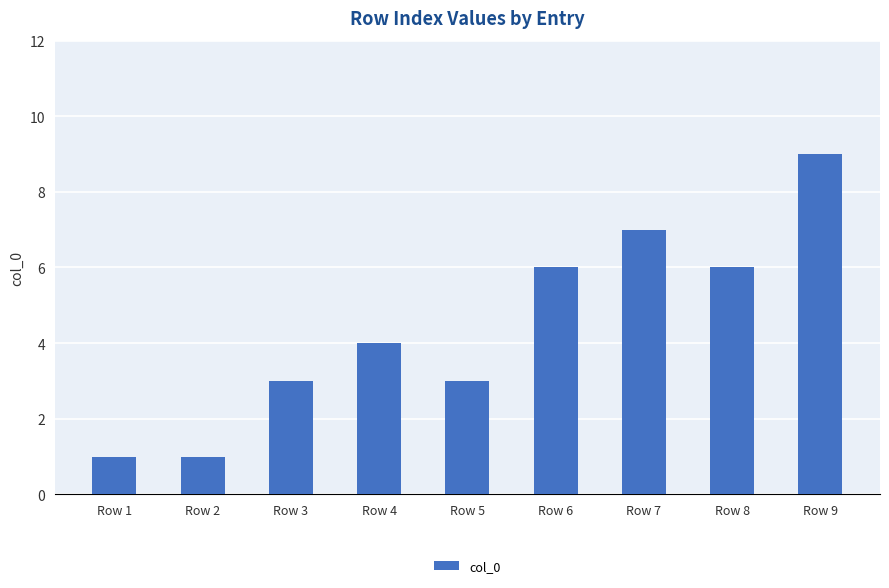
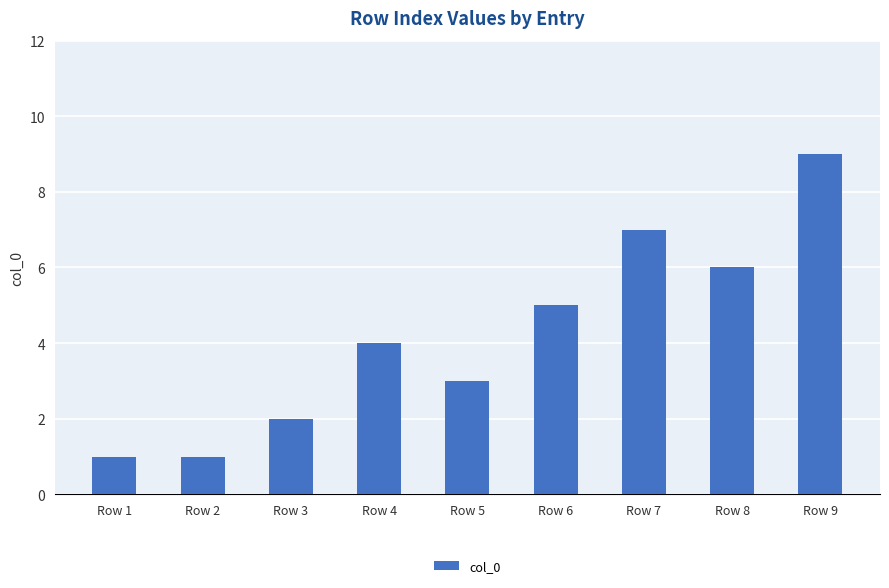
  {
    "Row 1": 1,
    "Row 2": 1,
-   "Row 3": 3,
+   "Row 3": 2,
    "Row 4": 4,
    "Row 5": 3,
-   "Row 6": 6,
+   "Row 6": 5,
    "Row 7": 7,
    "Row 8": 6,
    "Row 9": 9
  }
